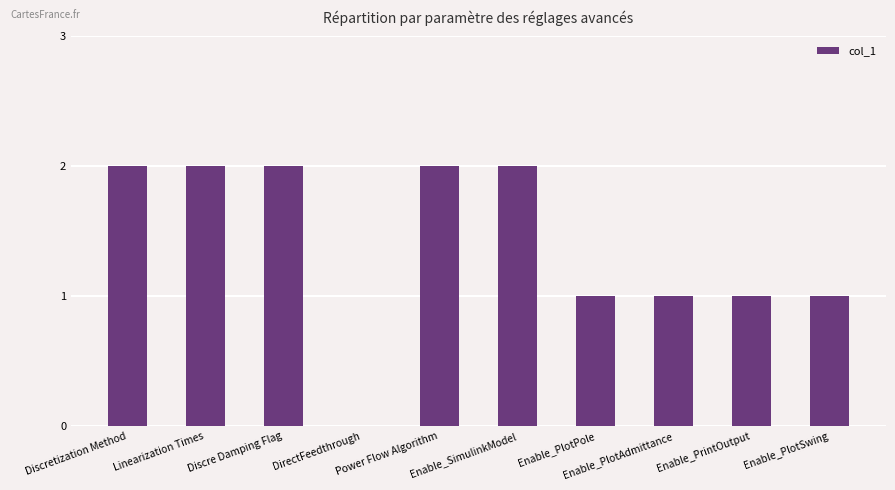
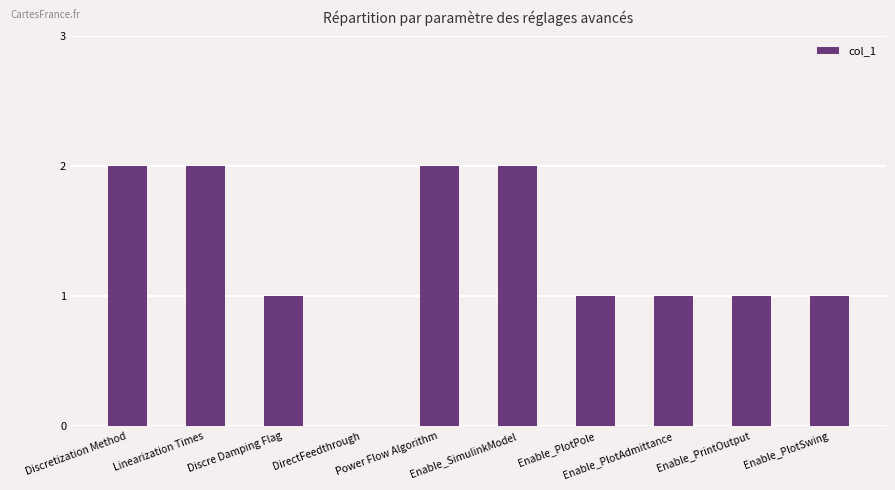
  {
    "Discretization Method": 2,
    "Linearization Times": 2,
-   "Discre Damping Flag": 2,
+   "Discre Damping Flag": 1,
    "DirectFeedthrough": 0,
    "Power Flow Algorithm": 2,
    "Enable_SimulinkModel": 2,
    "Enable_PlotPole": 1,
    "Enable_PlotAdmittance": 1,
    "Enable_PrintOutput": 1,
    "Enable_PlotSwing": 1
  }
